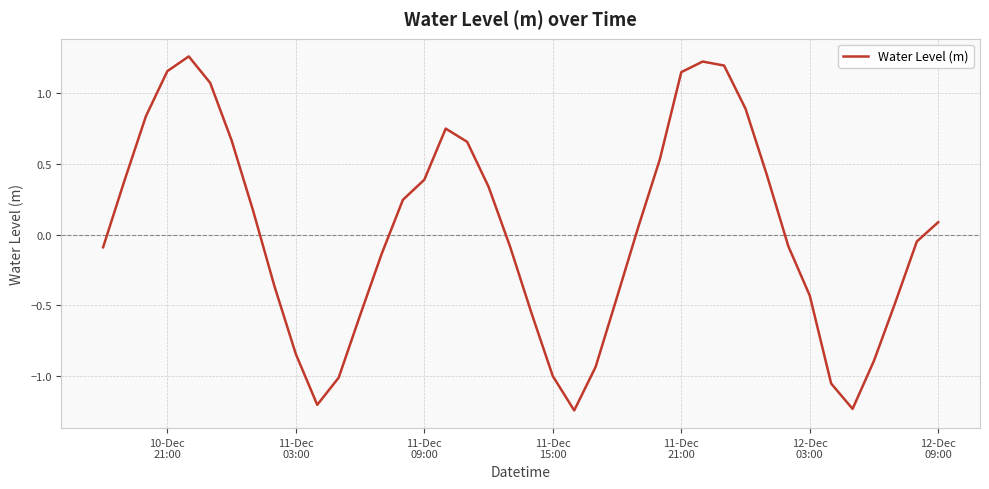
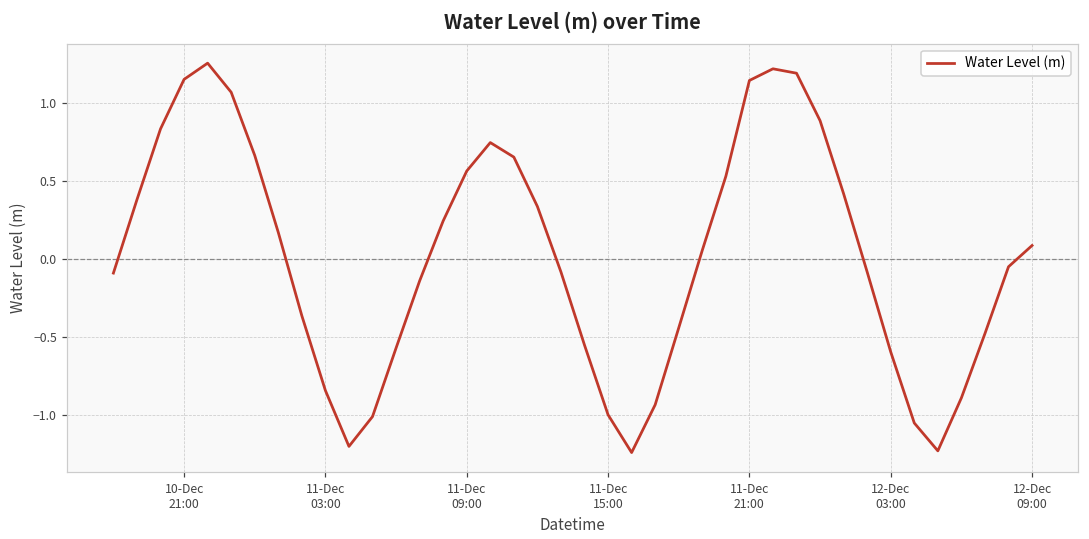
  {
    "10-Dec 21:00": 1.15,
    "11-Dec 03:00": -0.84,
-   "11-Dec 09:00": 0.39,
+   "11-Dec 09:00": 0.57,
    "11-Dec 15:00": -1.00,
    "11-Dec 21:00": 1.15,
-   "12-Dec 03:00": -0.43,
+   "12-Dec 03:00": -0.60,
    "12-Dec 09:00": 0.09
  }
